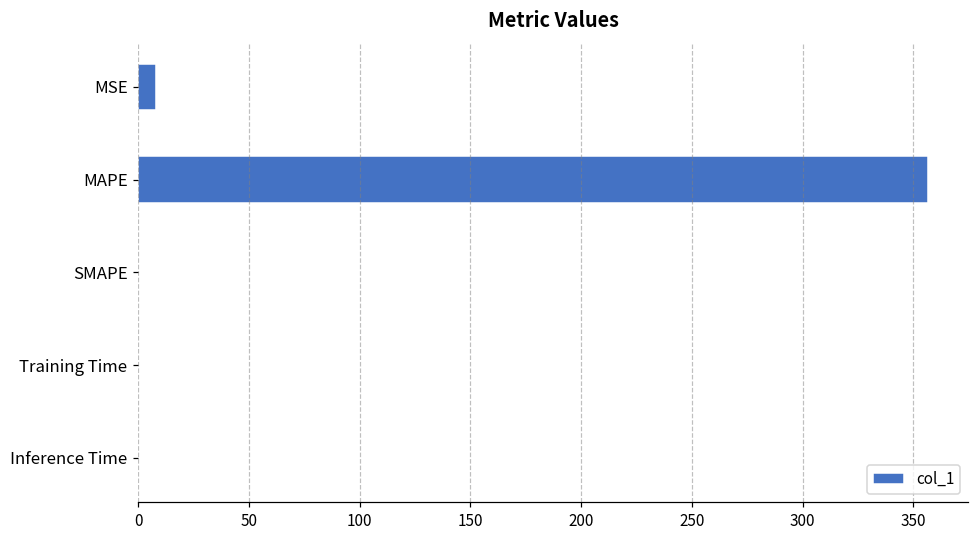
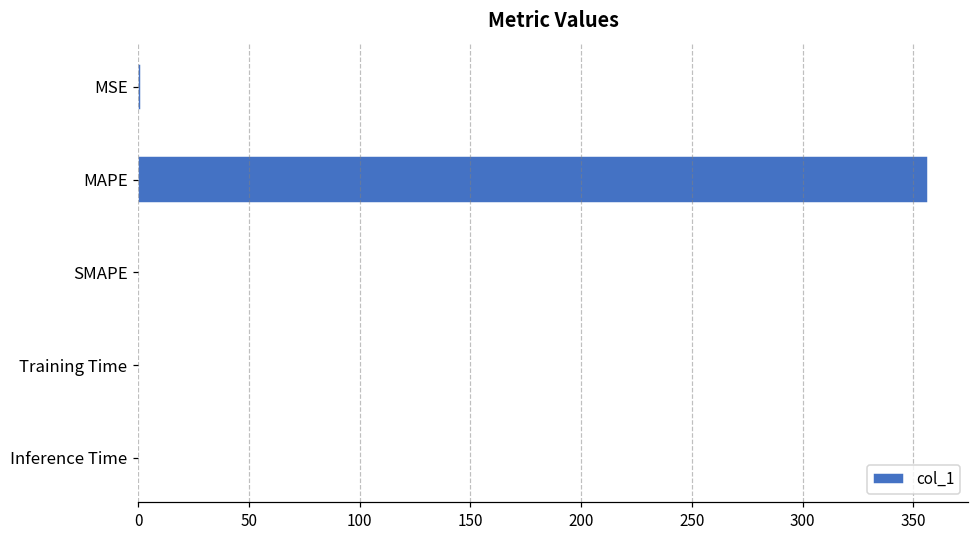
  {
-   "MSE": 8,
+   "MSE": 1,
    "MAPE": 357,
    "SMAPE": 0
  }
